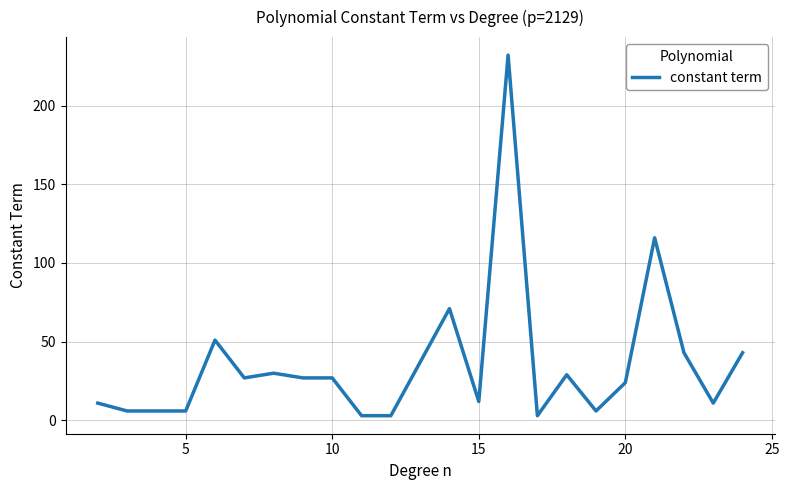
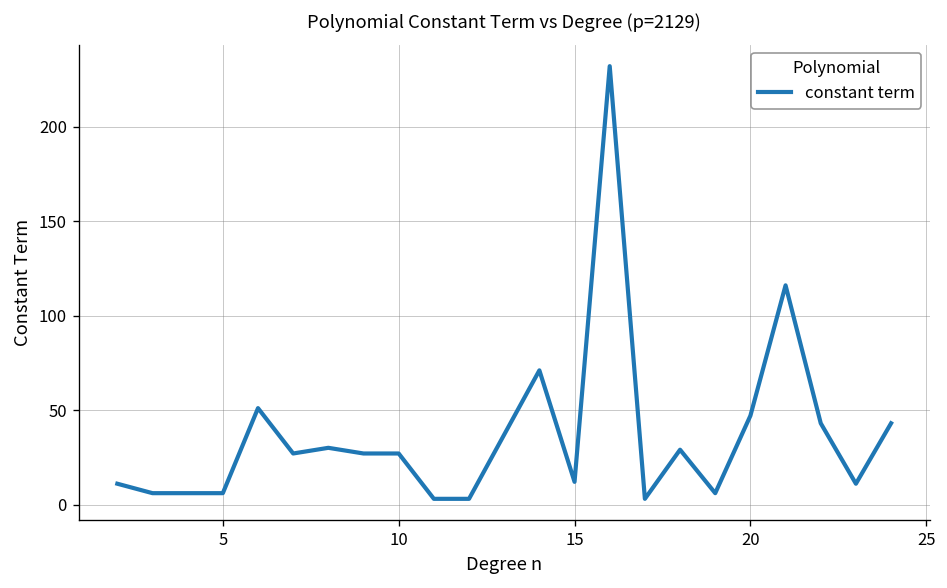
  {
    "5": 6,
    "10": 27,
    "15": 12,
-   "20": 24
+   "20": 47
  }
